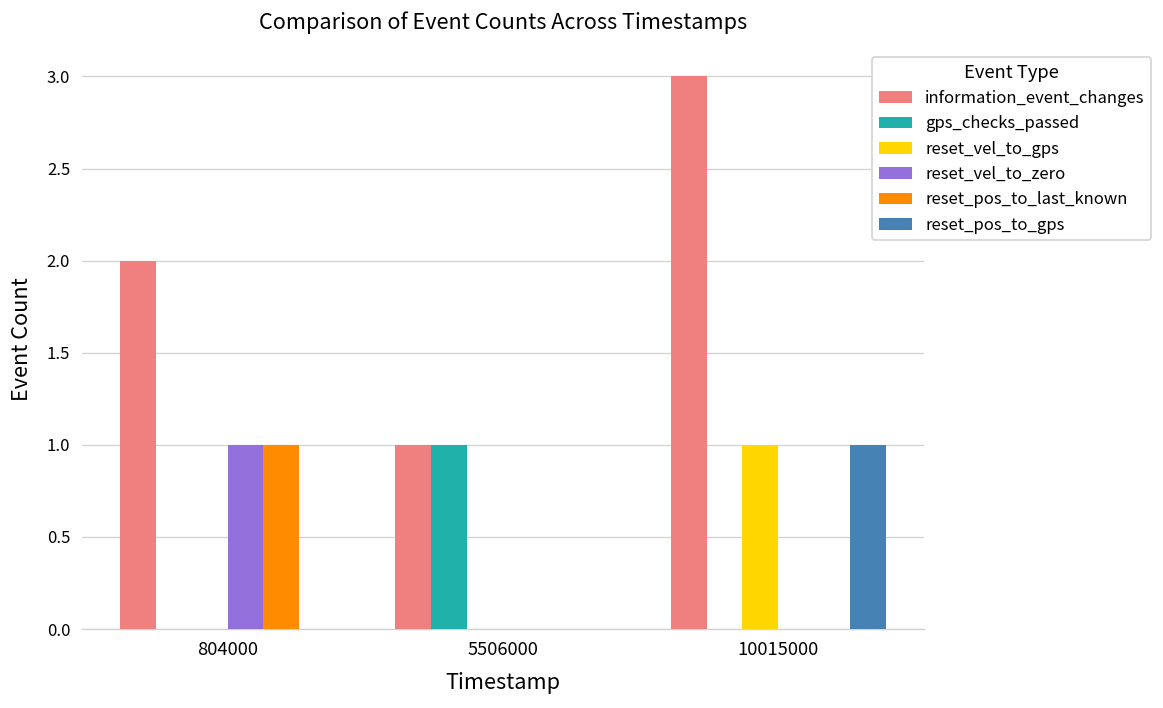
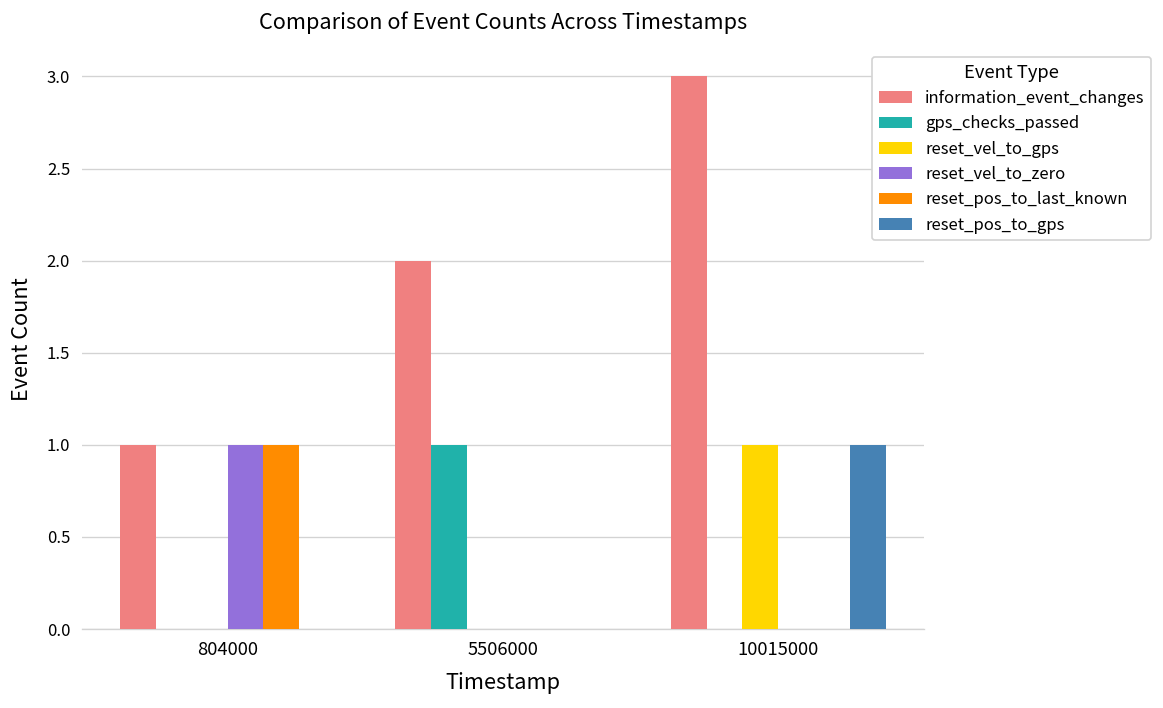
  {
    "information_event_changes": {
-     "804000": 2,
-     "5506000": 1,
+     "804000": 1,
+     "5506000": 2,
      "10015000": 3
    },
    "gps_checks_passed": {
      "804000": 0,
      "5506000": 1,
      "10015000": 0
    },
    "reset_vel_to_gps": {
      "804000": 0,
      "5506000": 0,
      "10015000": 1
    },
    "reset_vel_to_zero": {
      "804000": 1,
      "5506000": 0,
      "10015000": 0
    },
    "reset_pos_to_last_known": {
      "804000": 1,
      "5506000": 0,
      "10015000": 0
    },
    "reset_pos_to_gps": {
      "804000": 0,
      "5506000": 0,
      "10015000": 1
    }
  }
